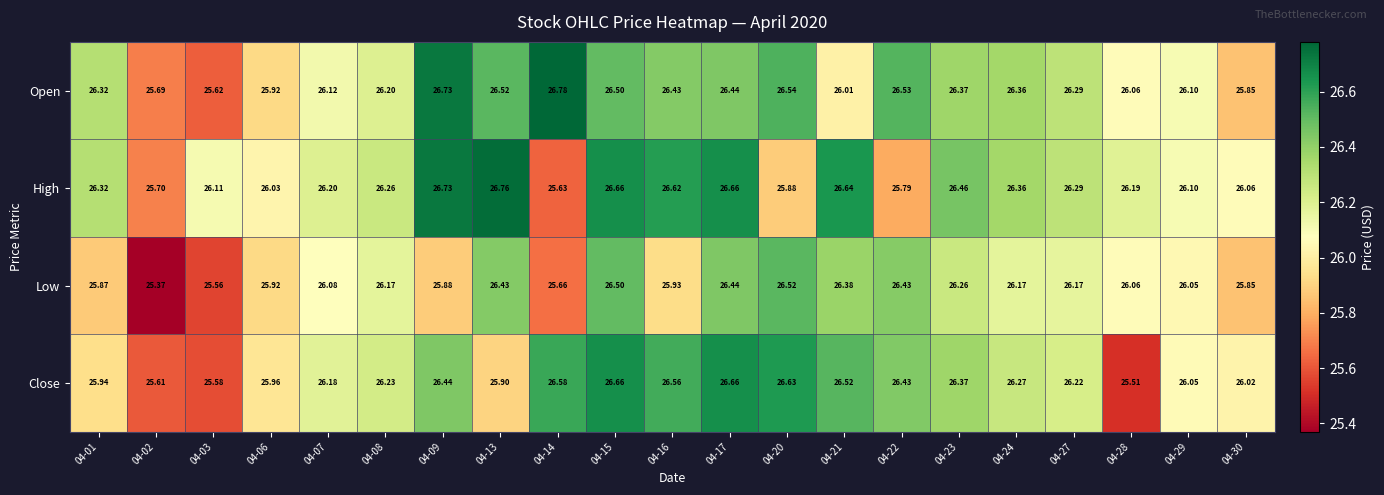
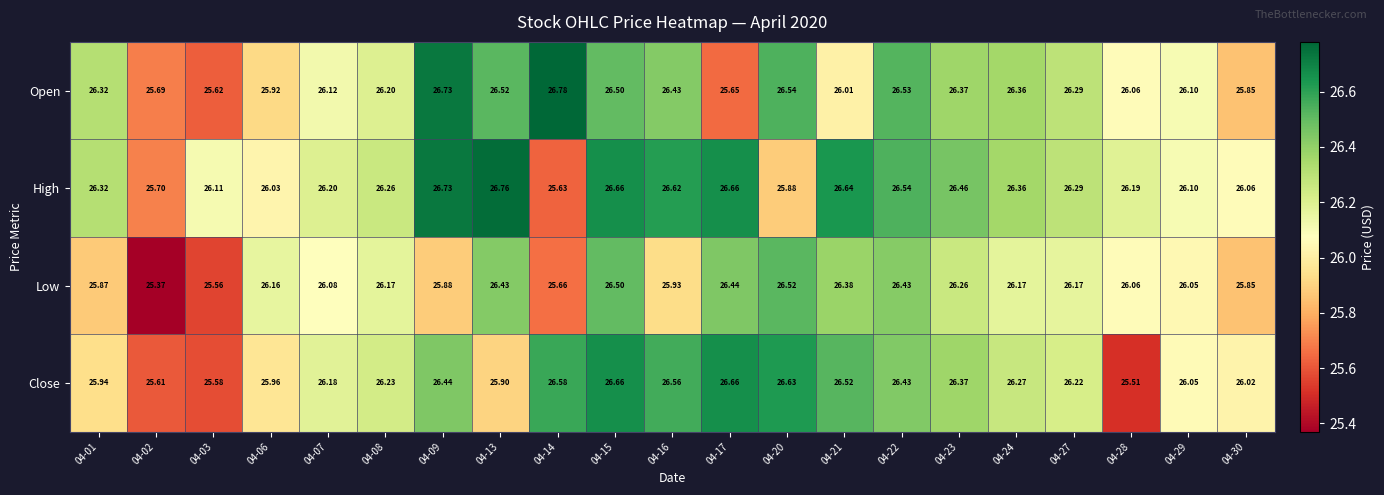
  {
    "Open": {
      "04-01": 26.32,
      "04-02": 25.69,
      "04-03": 25.62,
      "04-06": 25.92,
      "04-07": 26.12,
      "04-08": 26.20,
      "04-09": 26.73,
      "04-13": 26.52,
      "04-14": 26.78,
      "04-15": 26.50,
      "04-16": 26.43,
-     "04-17": 26.44,
+     "04-17": 25.65,
      "04-20": 26.54,
      "04-21": 26.01,
      "04-22": 26.53,
      "04-23": 26.37,
      "04-24": 26.36,
      "04-27": 26.29,
      "04-28": 26.06,
      "04-29": 26.10,
      "04-30": 25.85
    },
    "High": {
      "04-01": 26.32,
      "04-02": 25.70,
      "04-03": 26.11,
      "04-06": 26.03,
      "04-07": 26.20,
      "04-08": 26.26,
      "04-09": 26.73,
      "04-13": 26.76,
      "04-14": 25.63,
      "04-15": 26.66,
      "04-16": 26.62,
      "04-17": 26.66,
      "04-20": 25.88,
      "04-21": 26.64,
-     "04-22": 25.79,
+     "04-22": 26.54,
      "04-23": 26.46,
      "04-24": 26.36,
      "04-27": 26.29,
      "04-28": 26.19,
      "04-29": 26.10,
      "04-30": 26.06
    },
    "Low": {
      "04-01": 25.87,
      "04-02": 25.37,
      "04-03": 25.56,
-     "04-06": 25.92,
+     "04-06": 26.16,
      "04-07": 26.08,
      "04-08": 26.17,
      "04-09": 25.88,
      "04-13": 26.43,
      "04-14": 25.66,
      "04-15": 26.50,
      "04-16": 25.93,
      "04-17": 26.44,
      "04-20": 26.52,
      "04-21": 26.38,
      "04-22": 26.43,
      "04-23": 26.26,
      "04-24": 26.17,
      "04-27": 26.17,
      "04-28": 26.06,
      "04-29": 26.05,
      "04-30": 25.85
    },
    "Close": {
      "04-01": 25.94,
      "04-02": 25.61,
      "04-03": 25.58,
      "04-06": 25.96,
      "04-07": 26.18,
      "04-08": 26.23,
      "04-09": 26.44,
      "04-13": 25.90,
      "04-14": 26.58,
      "04-15": 26.66,
      "04-16": 26.56,
      "04-17": 26.66,
      "04-20": 26.63,
      "04-21": 26.52,
      "04-22": 26.43,
      "04-23": 26.37,
      "04-24": 26.27,
      "04-27": 26.22,
      "04-28": 25.51,
      "04-29": 26.05,
      "04-30": 26.02
    }
  }
